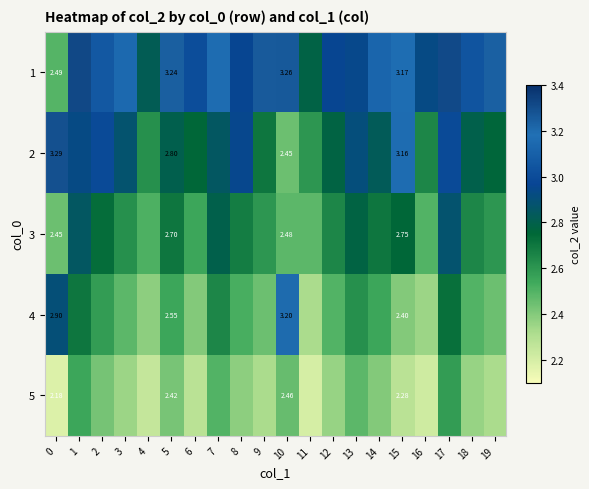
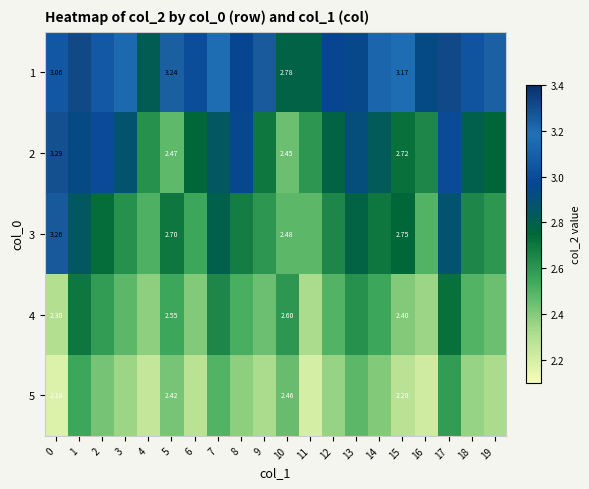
  {
    "1": {
-     "0": 2.49,
+     "0": 3.06,
      "5": 3.24,
-     "10": 3.26,
+     "10": 2.78,
      "15": 3.17
    },
    "2": {
      "0": 3.29,
-     "5": 2.80,
+     "5": 2.47,
      "10": 2.45,
-     "15": 3.16
+     "15": 2.72
    },
    "3": {
-     "0": 2.45,
+     "0": 3.26,
      "5": 2.70,
      "10": 2.48,
      "15": 2.75
    },
    "4": {
-     "0": 2.90,
+     "0": 2.30,
      "5": 2.55,
-     "10": 3.20,
+     "10": 2.60,
      "15": 2.40
    },
    "5": {
      "0": 2.18,
      "5": 2.42,
      "10": 2.46,
      "15": 2.28
    }
  }
